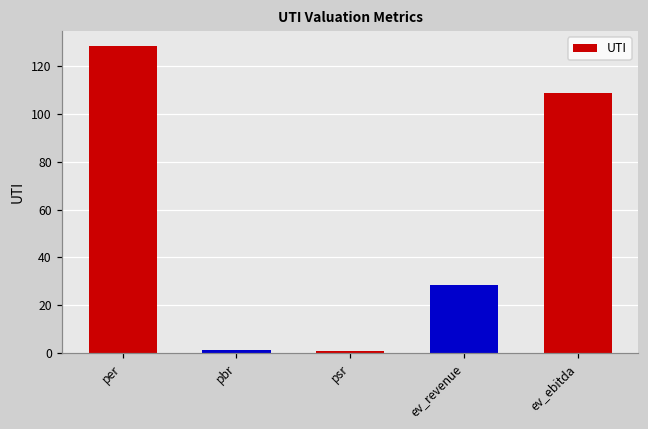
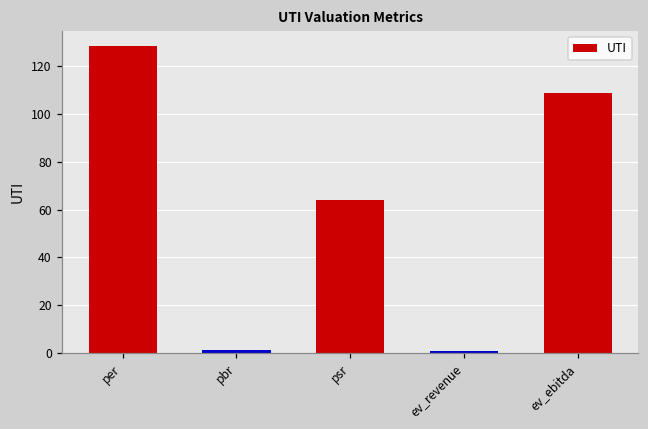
  {
    "per": 128,
    "pbr": 1,
-   "psr": 1,
-   "ev_revenue": 28,
+   "psr": 64,
+   "ev_revenue": 1,
    "ev_ebitda": 109
  }
